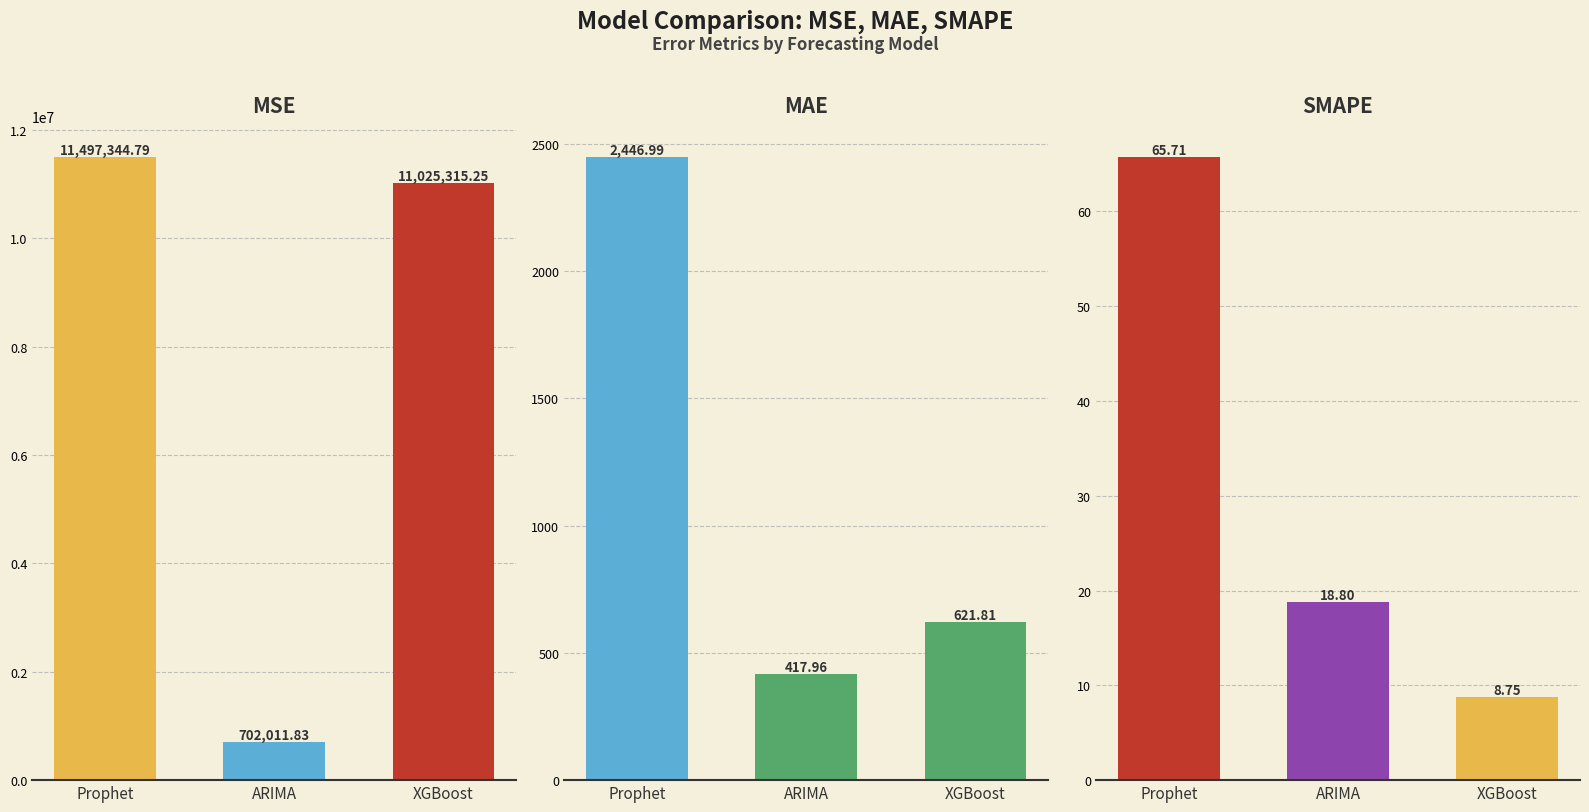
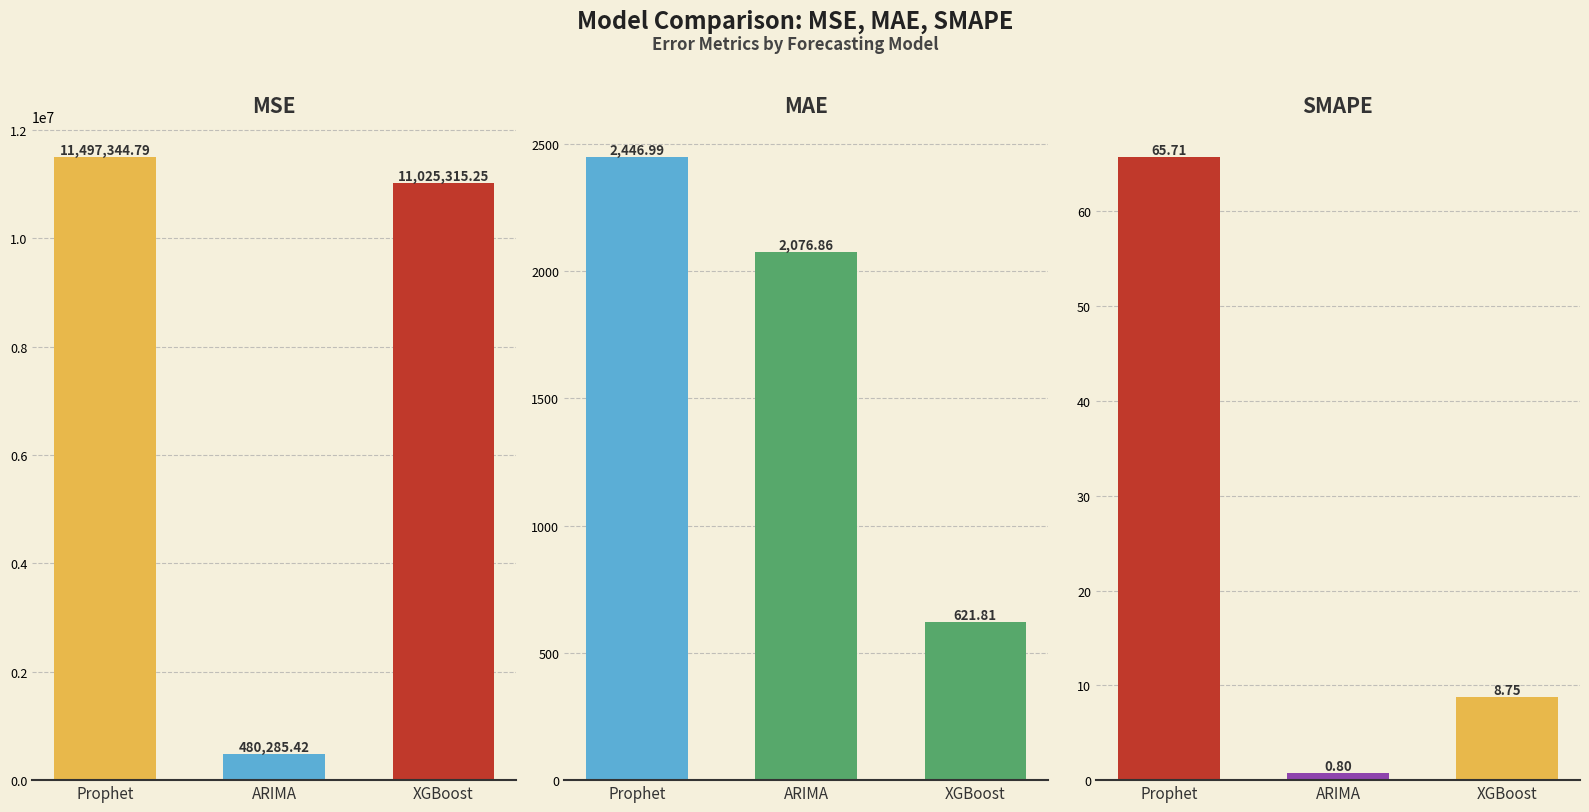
  {
    "MSE": {
      "Prophet": "11,497,344.79",
-     "ARIMA": "702,011.83",
+     "ARIMA": "480,285.42",
      "XGBoost": "11,025,315.25"
    },
    "MAE": {
      "Prophet": "2,446.99",
-     "ARIMA": "417.96",
+     "ARIMA": "2,076.86",
      "XGBoost": "621.81"
    },
    "SMAPE": {
      "Prophet": "65.71",
-     "ARIMA": "18.80",
+     "ARIMA": "0.80",
      "XGBoost": "8.75"
    }
  }
